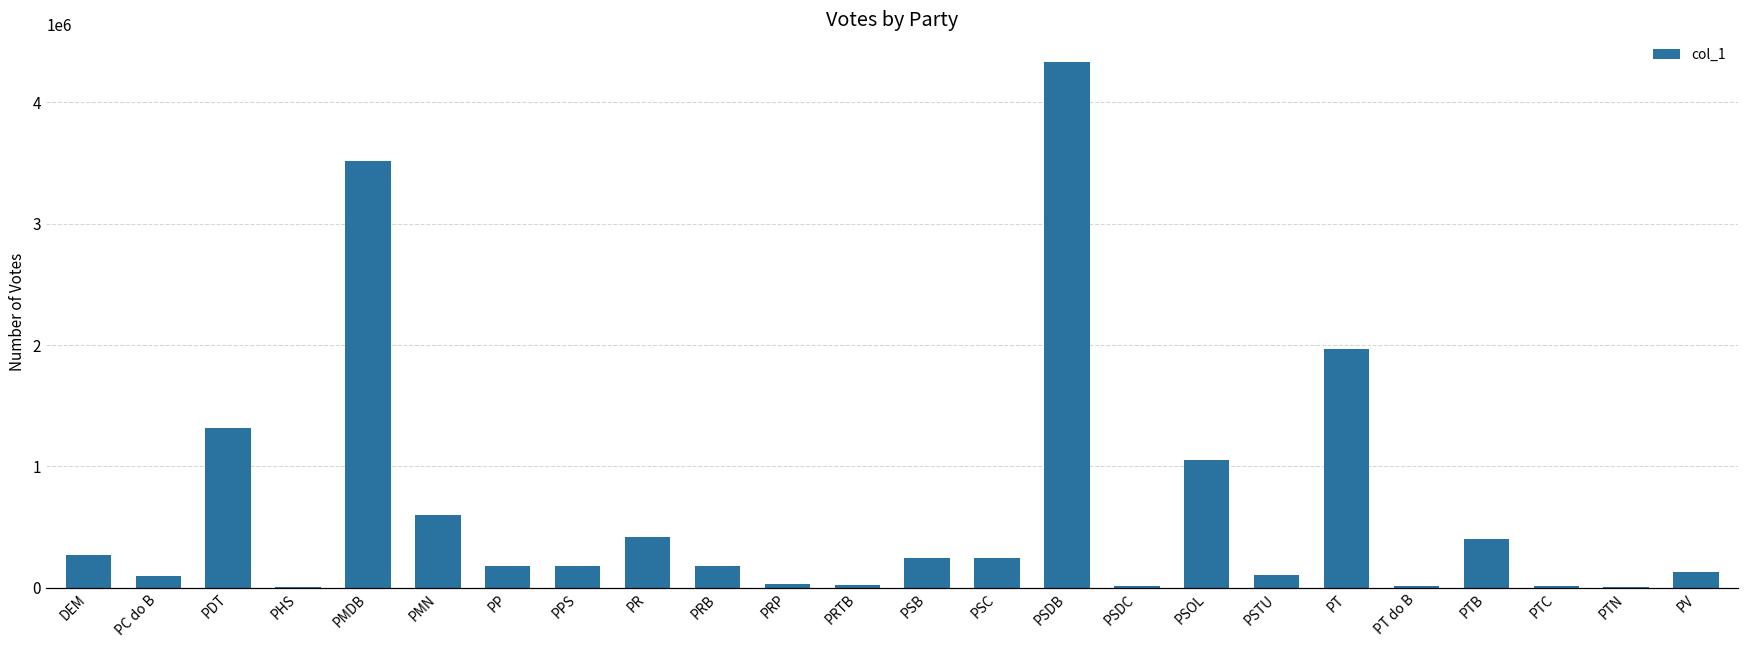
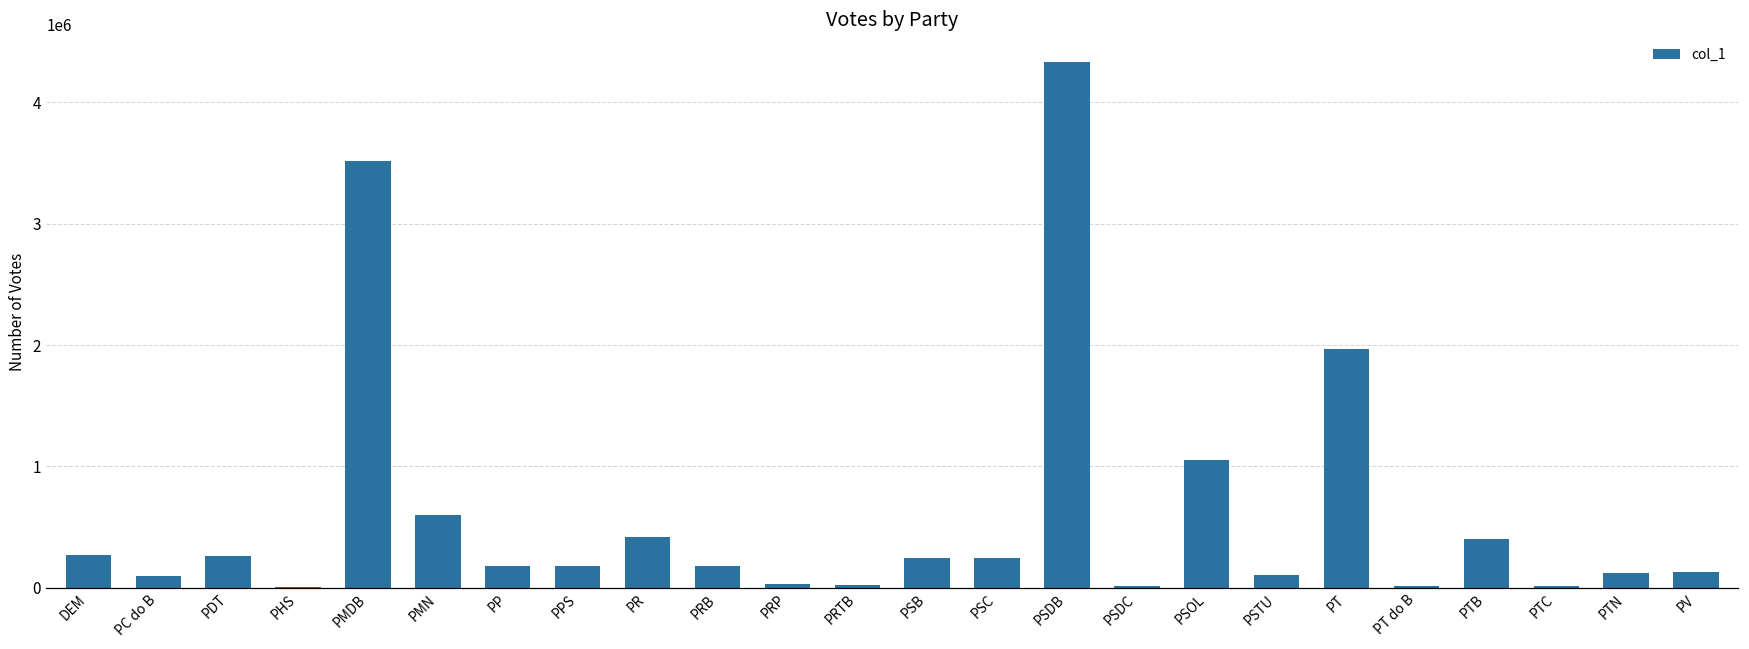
  {
    "DEM": 270000,
    "PC do B": 90000,
-   "PDT": 1310000,
+   "PDT": 260000,
    "PMDB": 3510000,
    "PMN": 600000,
    "PP": 180000,
    "PPS": 180000,
    "PR": 420000,
    "PRB": 180000,
    "PRP": 30000,
    "PRTB": 30000,
    "PSB": 250000,
    "PSC": 240000,
    "PSDB": 4330000,
    "PSOL": 1050000,
    "PSTU": 100000,
    "PT": 1970000,
    "PTB": 400000,
-   "PTN": 0,
+   "PTN": 120000,
    "PV": 130000
  }
